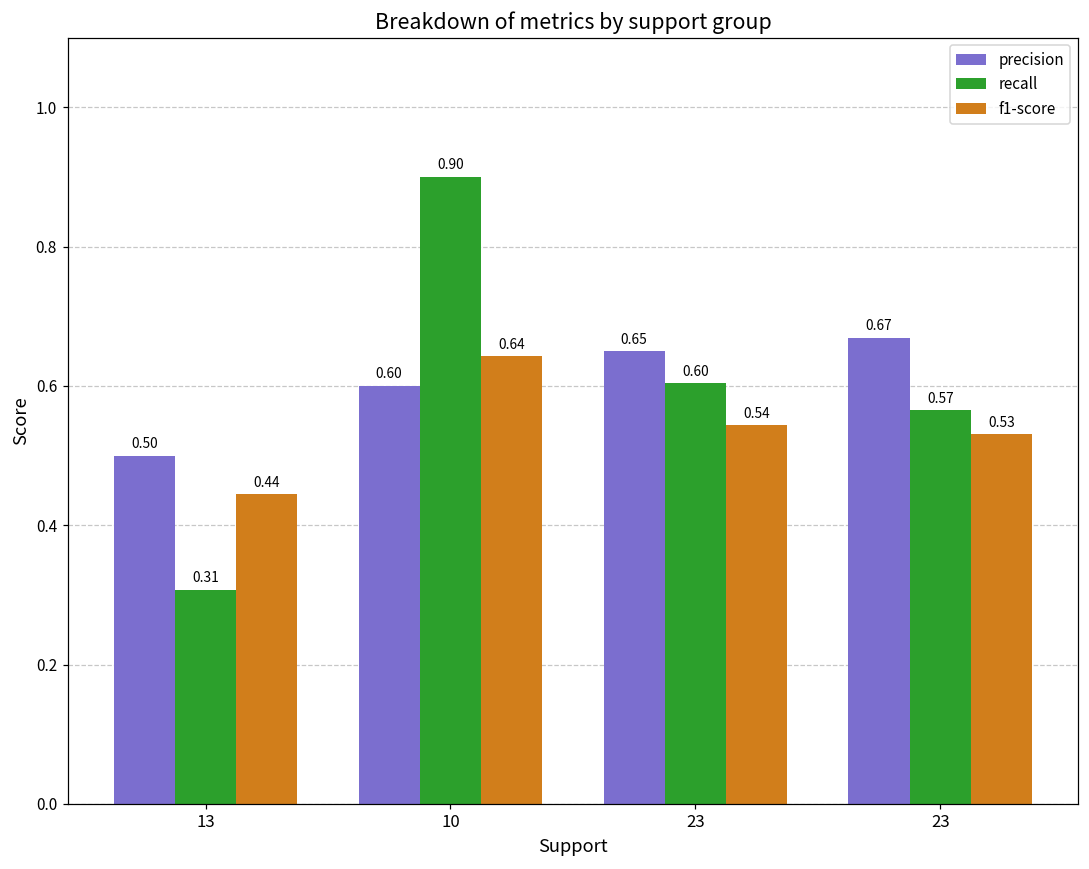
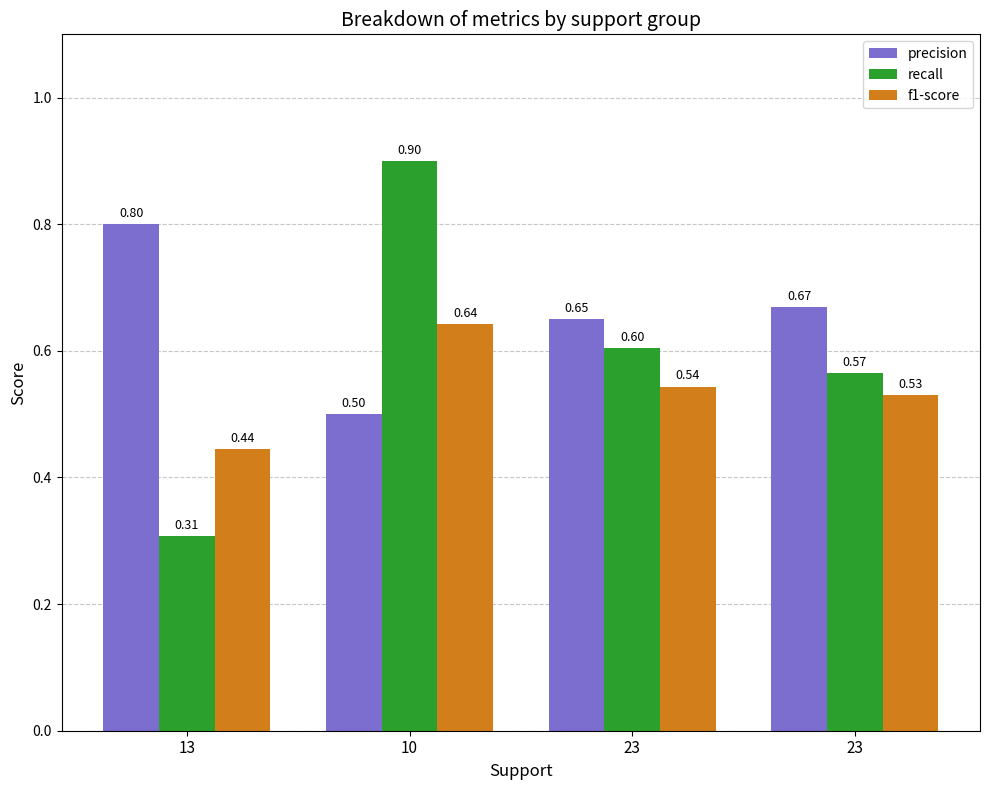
  {
    "precision": {
-     "13": 0.50,
-     "10": 0.60
+     "13": 0.80,
+     "10": 0.50
    },
    "recall": {
      "13": 0.31,
      "10": 0.90
    },
    "f1-score": {
      "13": 0.44,
      "10": 0.64
    }
  }
